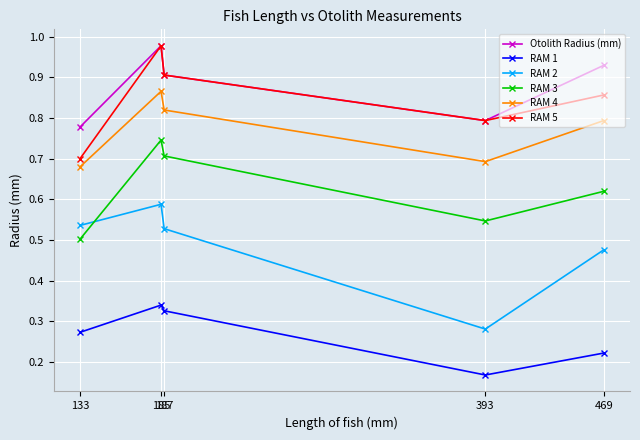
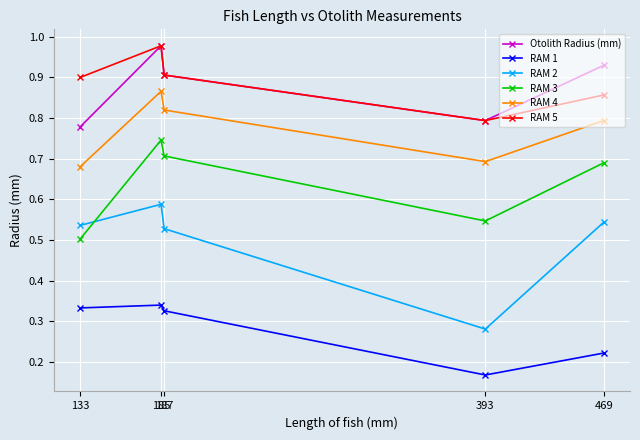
  {
    "Otolith Radius (mm)": {
      "133": 0.78
    },
    "RAM 1": {
-     "133": 0.27,
+     "133": 0.33,
      "393": 0.17,
      "469": 0.22
    },
    "RAM 2": {
      "133": 0.54,
      "393": 0.28,
-     "469": 0.48
+     "469": 0.54
    },
    "RAM 3": {
      "133": 0.50,
      "393": 0.55,
-     "469": 0.62
+     "469": 0.69
    },
    "RAM 4": {
      "133": 0.68,
      "393": 0.69
    },
    "RAM 5": {
-     "133": 0.7
+     "133": 0.9
    }
  }
